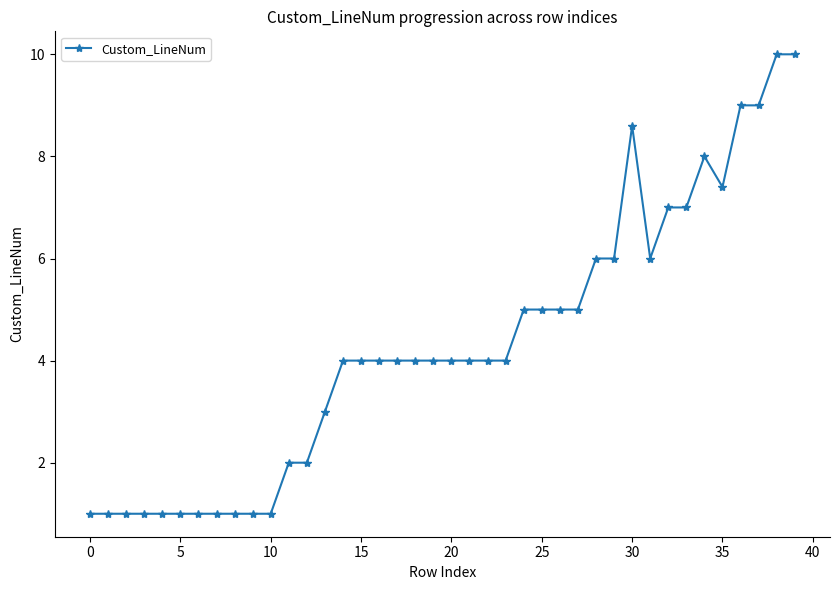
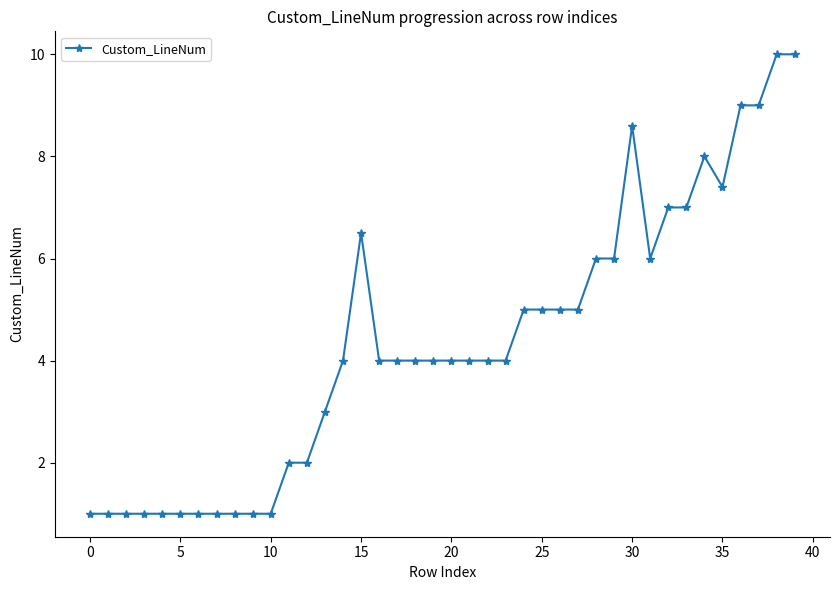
  {
    "0": 1.0,
    "5": 1.0,
    "10": 1.0,
-   "15": 4.0,
+   "15": 6.5,
    "20": 4.0,
    "25": 5.0,
    "30": 8.6,
    "35": 7.4
  }
